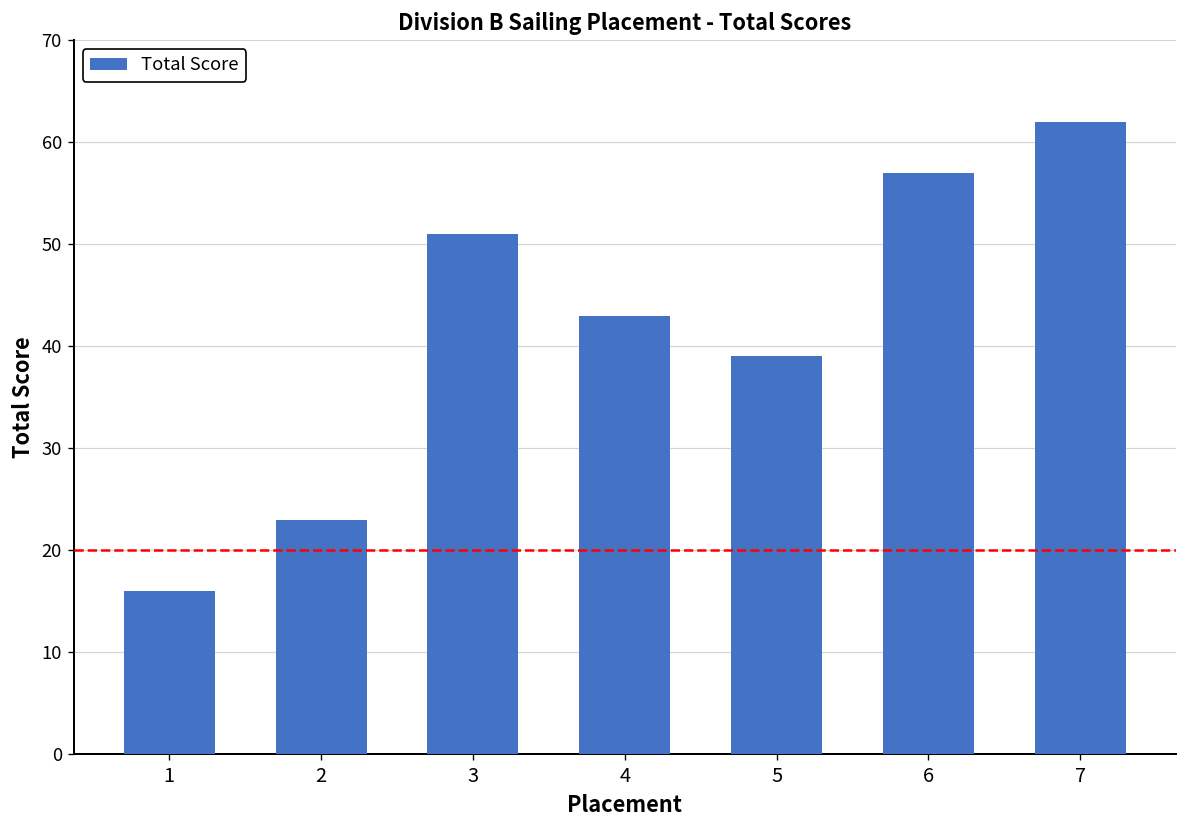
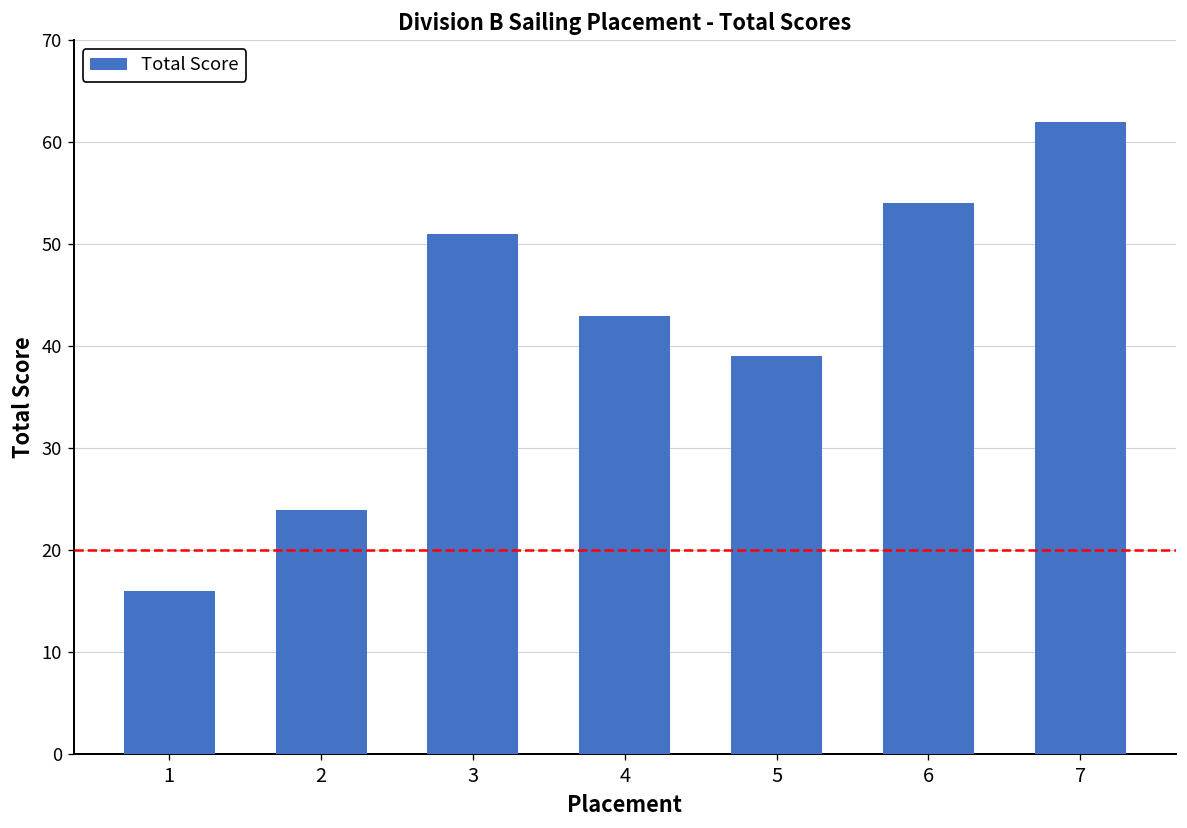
  {
    "1": 16,
-   "2": 23,
+   "2": 24,
    "3": 51,
    "4": 43,
    "5": 39,
-   "6": 57,
+   "6": 54,
    "7": 62
  }
